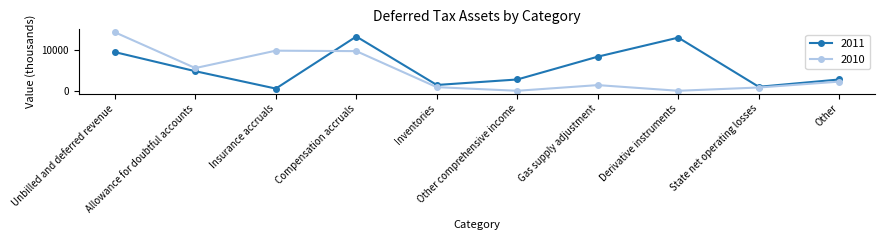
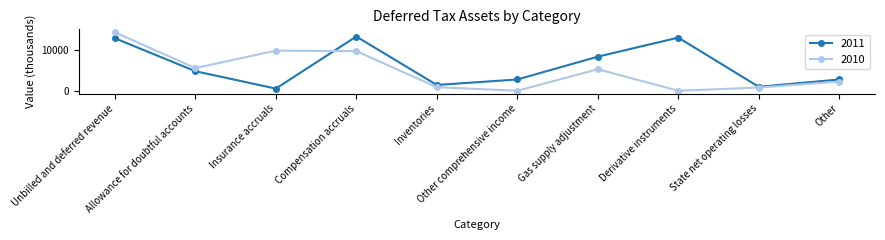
  {
    "2011": {
-     "Unbilled and deferred revenue": 10000,
+     "Unbilled and deferred revenue": 13000,
      "Allowance for doubtful accounts": 5000,
      "Insurance accruals": 1000,
      "Compensation accruals": 13000,
      "Other comprehensive income": 3000,
      "Gas supply adjustment": 8000,
      "Derivative instruments": 13000
    },
    "2010": {
      "Unbilled and deferred revenue": 14000,
      "Allowance for doubtful accounts": 6000,
      "Insurance accruals": 10000,
      "Compensation accruals": 10000,
      "Other comprehensive income": 0,
-     "Gas supply adjustment": 1000,
+     "Gas supply adjustment": 5000,
      "Derivative instruments": 0
    }
  }
